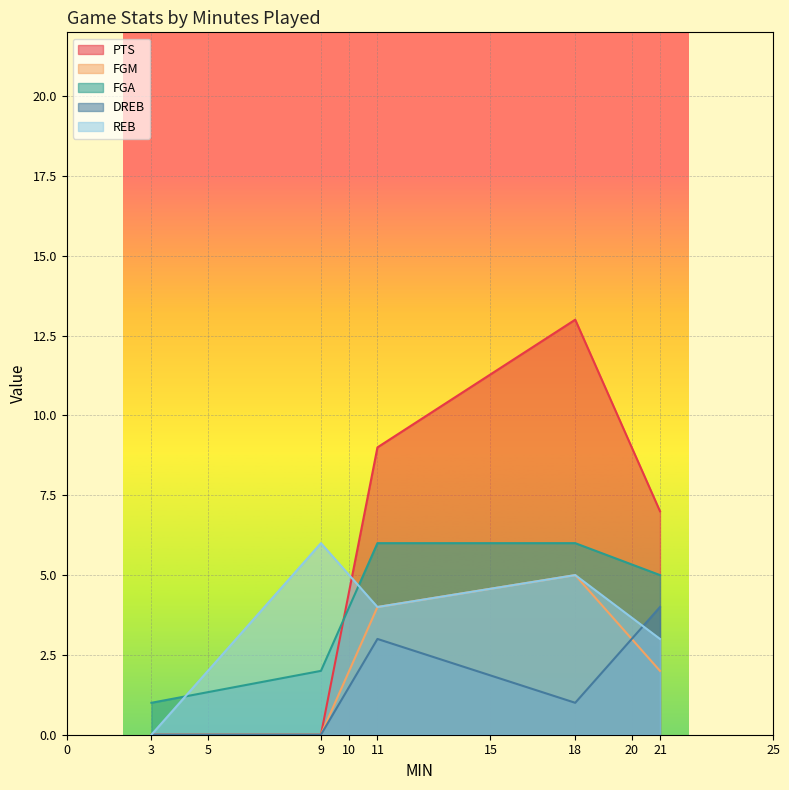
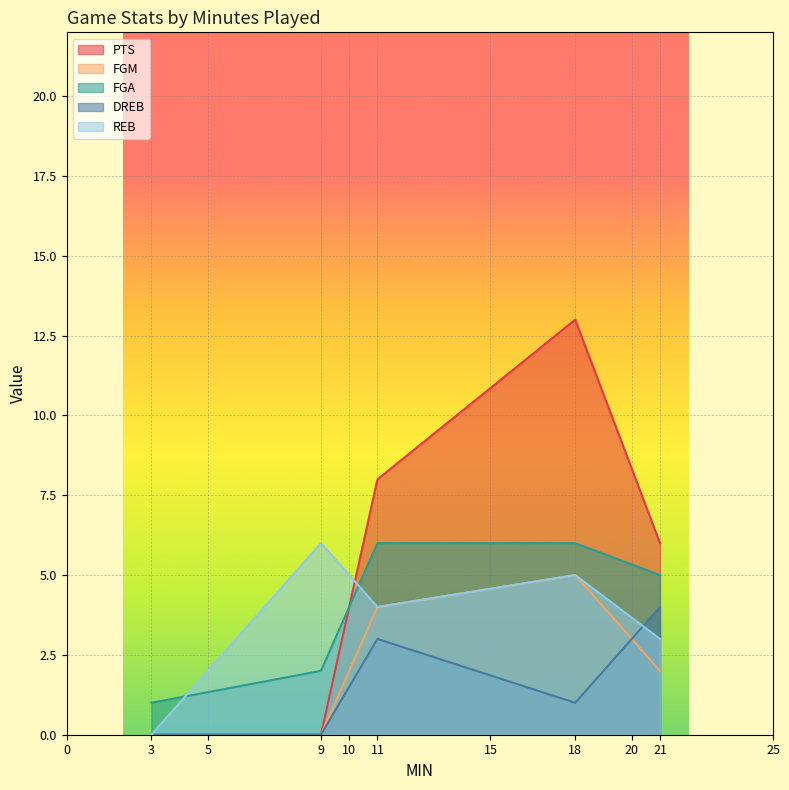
  {
    "PTS": {
-     "11": 9,
+     "11": 8,
      "18": 13,
-     "21": 7
+     "21": 6
    },
    "FGM": {
      "21": 2
    },
    "REB": {
      "9": 6,
      "21": 3
    }
  }
